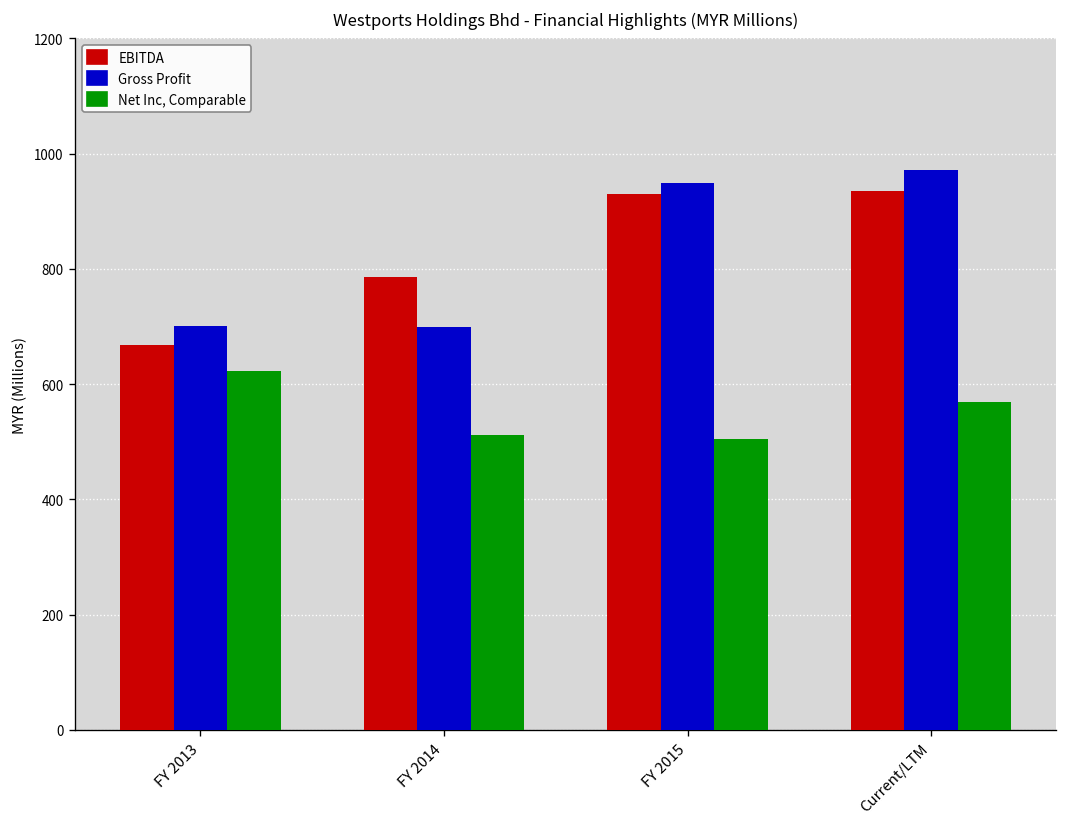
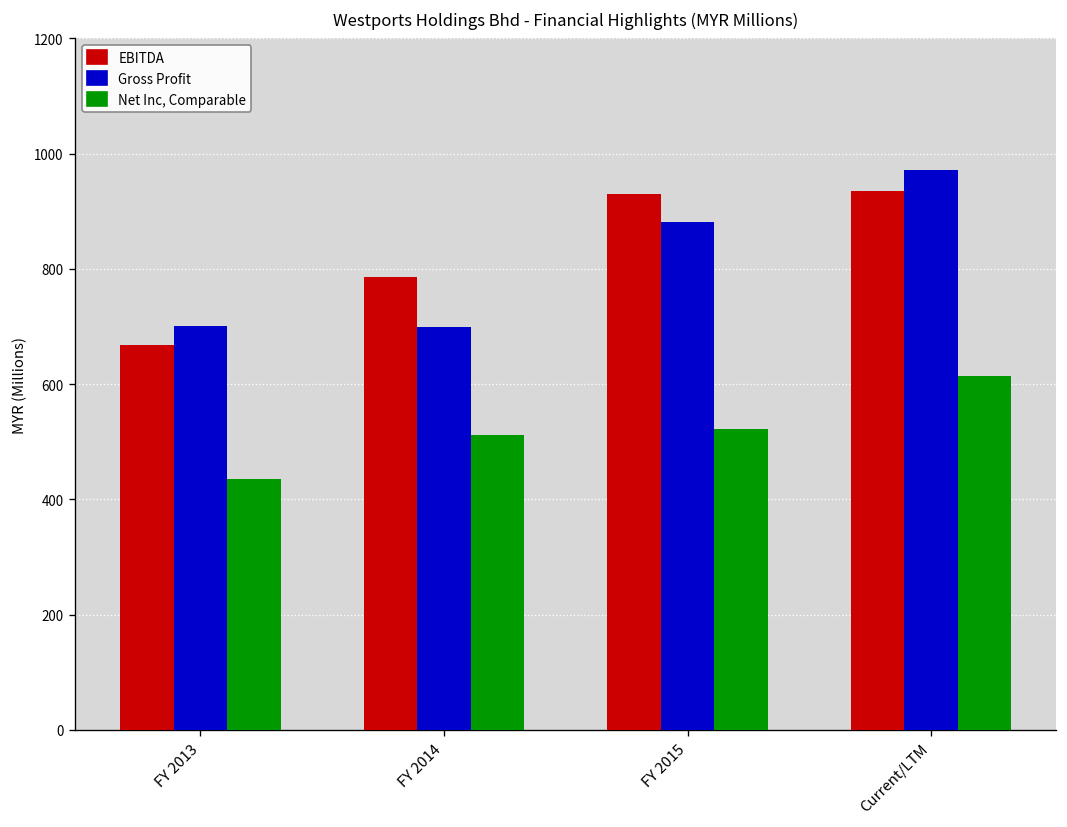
  {
    "EBITDA": {
      "FY 2013": 670,
      "FY 2014": 790,
      "FY 2015": 930,
      "Current/LTM": 940
    },
    "Gross Profit": {
      "FY 2013": 700,
      "FY 2014": 700,
-     "FY 2015": 950,
+     "FY 2015": 880,
      "Current/LTM": 970
    },
    "Net Inc, Comparable": {
-     "FY 2013": 620,
+     "FY 2013": 440,
      "FY 2014": 510,
-     "FY 2015": 500,
-     "Current/LTM": 570
+     "FY 2015": 520,
+     "Current/LTM": 610
    }
  }
